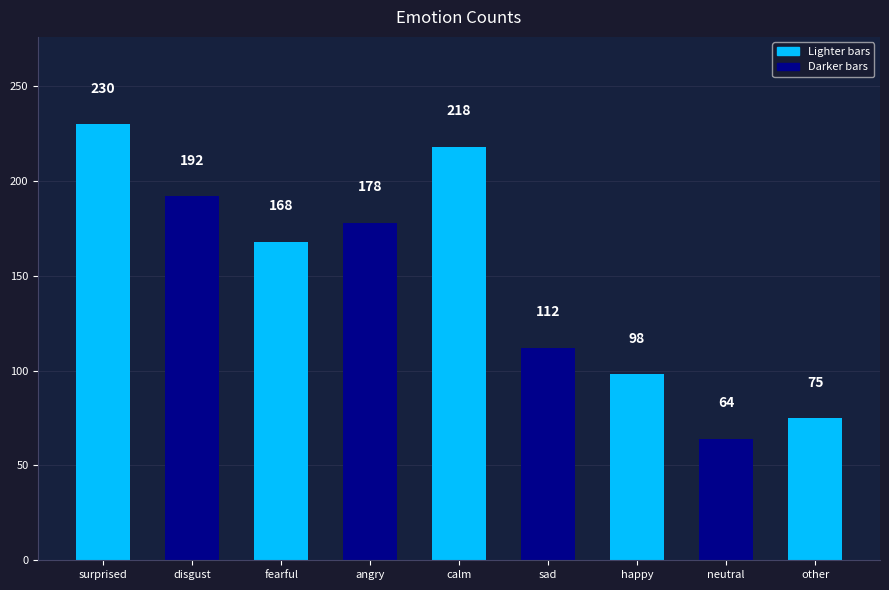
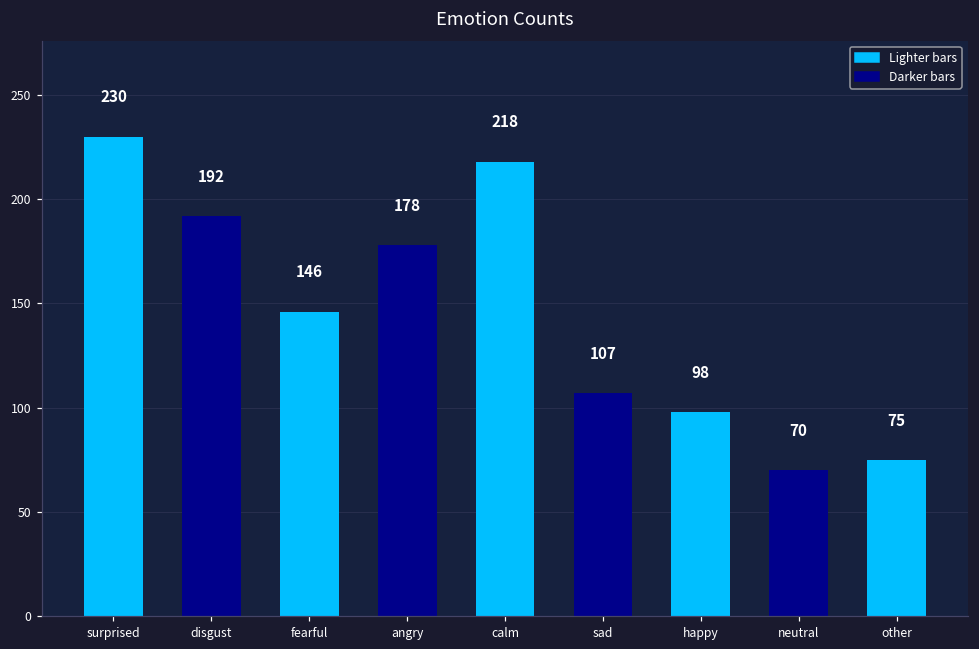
  {
-   "fearful": 168,
-   "sad": 112,
-   "neutral": 64
+   "fearful": 146,
+   "sad": 107,
+   "neutral": 70
  }
